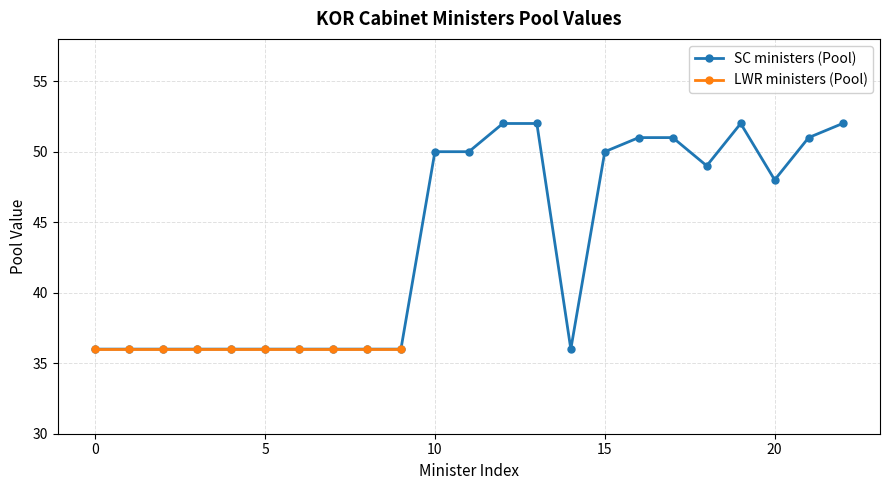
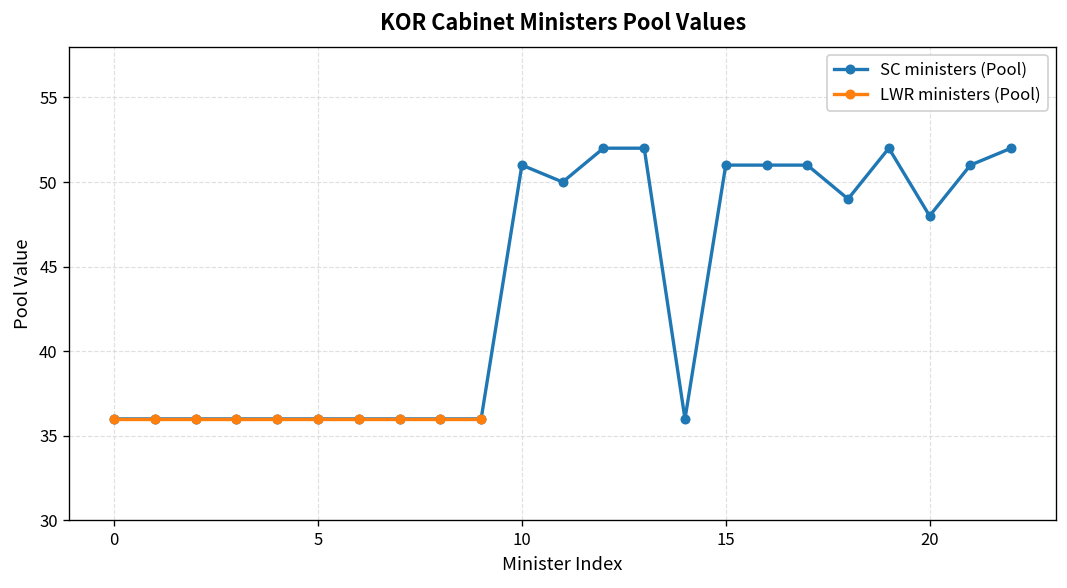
  {
    "SC ministers (Pool)": {
-     "10": 50,
-     "15": 50,
+     "10": 51,
+     "15": 51,
      "20": 48
    }
  }
